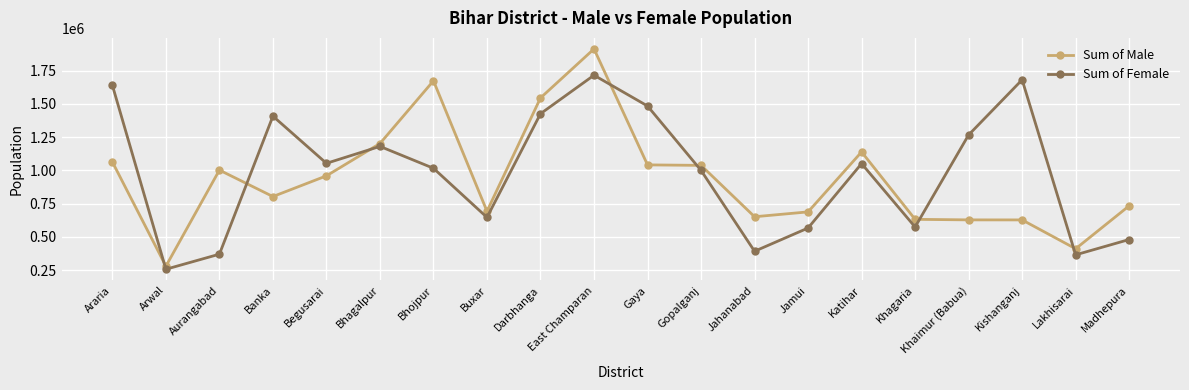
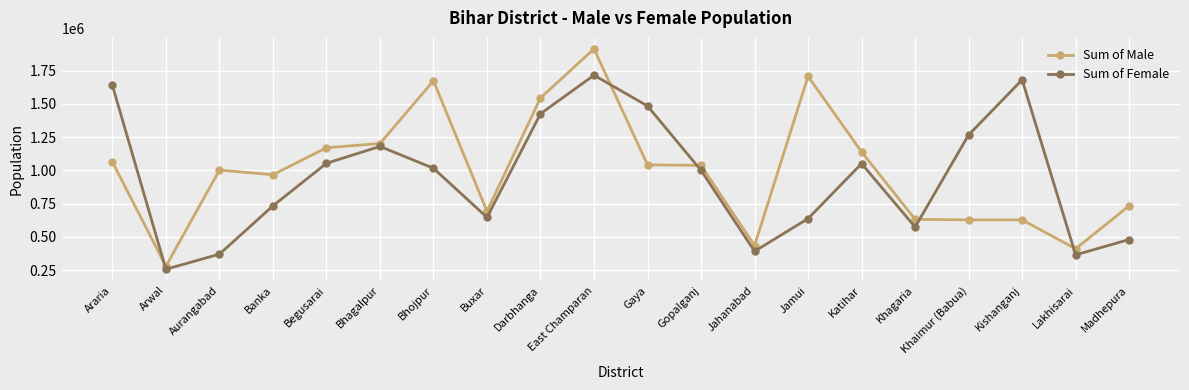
  {
    "Sum of Male": {
      "Araria": 1060000,
      "Arwal": 280000,
      "Aurangabad": 1000000,
-     "Banka": 800000,
-     "Begusarai": 960000,
+     "Banka": 970000,
+     "Begusarai": 1170000,
      "Bhagalpur": 1200000,
      "Bhojpur": 1670000,
      "Buxar": 690000,
      "Darbhanga": 1540000,
      "East Champaran": 1910000,
      "Gaya": 1040000,
      "Gopalganj": 1040000,
-     "Jahanabad": 650000,
-     "Jamui": 690000,
+     "Jahanabad": 440000,
+     "Jamui": 1710000,
      "Katihar": 1140000,
      "Khagaria": 630000,
      "Khaimur (Babua)": 630000,
      "Kishanganj": 630000,
      "Lakhisarai": 410000,
      "Madhepura": 730000
    },
    "Sum of Female": {
      "Araria": 1640000,
      "Arwal": 260000,
      "Aurangabad": 370000,
-     "Banka": 1410000,
+     "Banka": 730000,
      "Begusarai": 1050000,
      "Bhagalpur": 1180000,
      "Bhojpur": 1020000,
      "Buxar": 650000,
      "Darbhanga": 1430000,
      "East Champaran": 1720000,
      "Gaya": 1480000,
      "Gopalganj": 1000000,
      "Jahanabad": 390000,
-     "Jamui": 570000,
+     "Jamui": 640000,
      "Katihar": 1050000,
      "Khagaria": 570000,
      "Khaimur (Babua)": 1270000,
      "Kishanganj": 1680000,
      "Lakhisarai": 370000,
      "Madhepura": 480000
    }
  }
